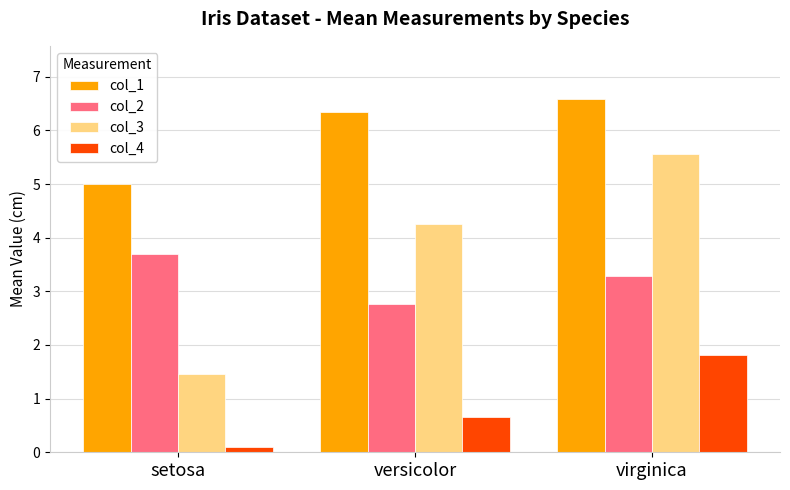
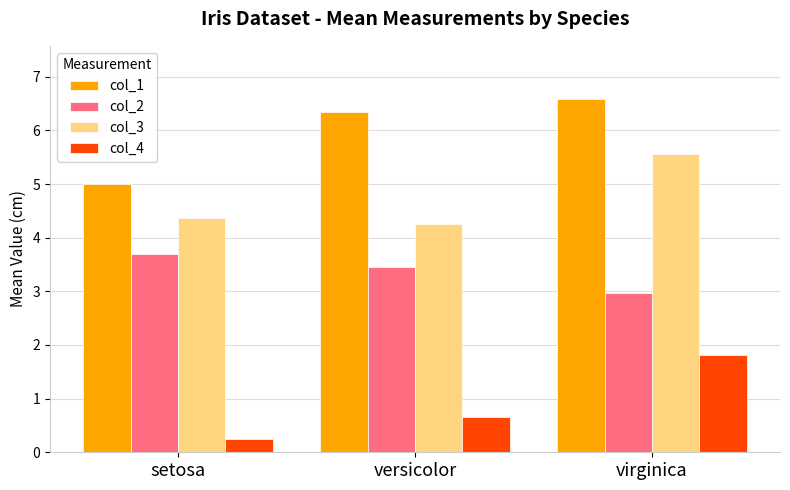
  {
    "col_1": {
      "setosa": 5.0,
      "versicolor": 6.4,
      "virginica": 6.6
    },
    "col_2": {
      "setosa": 3.7,
-     "versicolor": 2.8,
-     "virginica": 3.3
+     "versicolor": 3.5,
+     "virginica": 3.0
    },
    "col_3": {
-     "setosa": 1.5,
+     "setosa": 4.4,
      "versicolor": 4.3,
      "virginica": 5.6
    },
    "col_4": {
-     "setosa": 0.1,
+     "setosa": 0.2,
      "versicolor": 0.7,
      "virginica": 1.8
    }
  }
